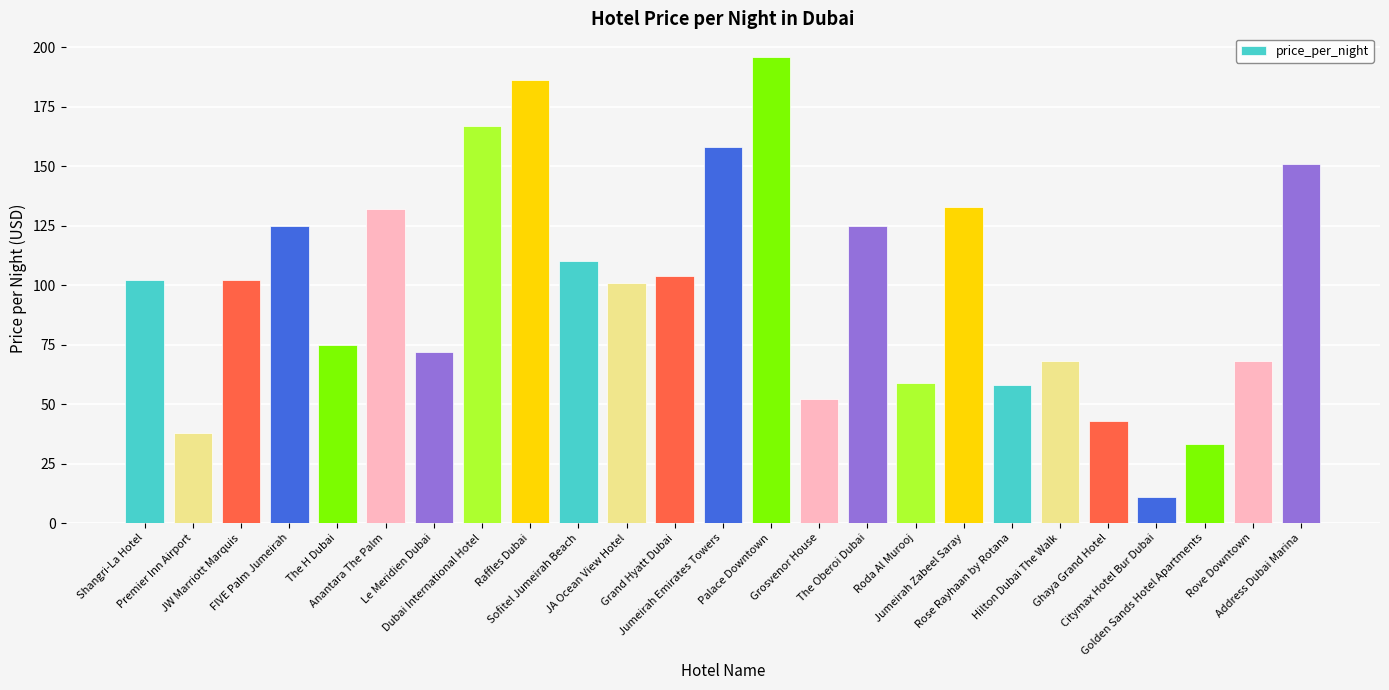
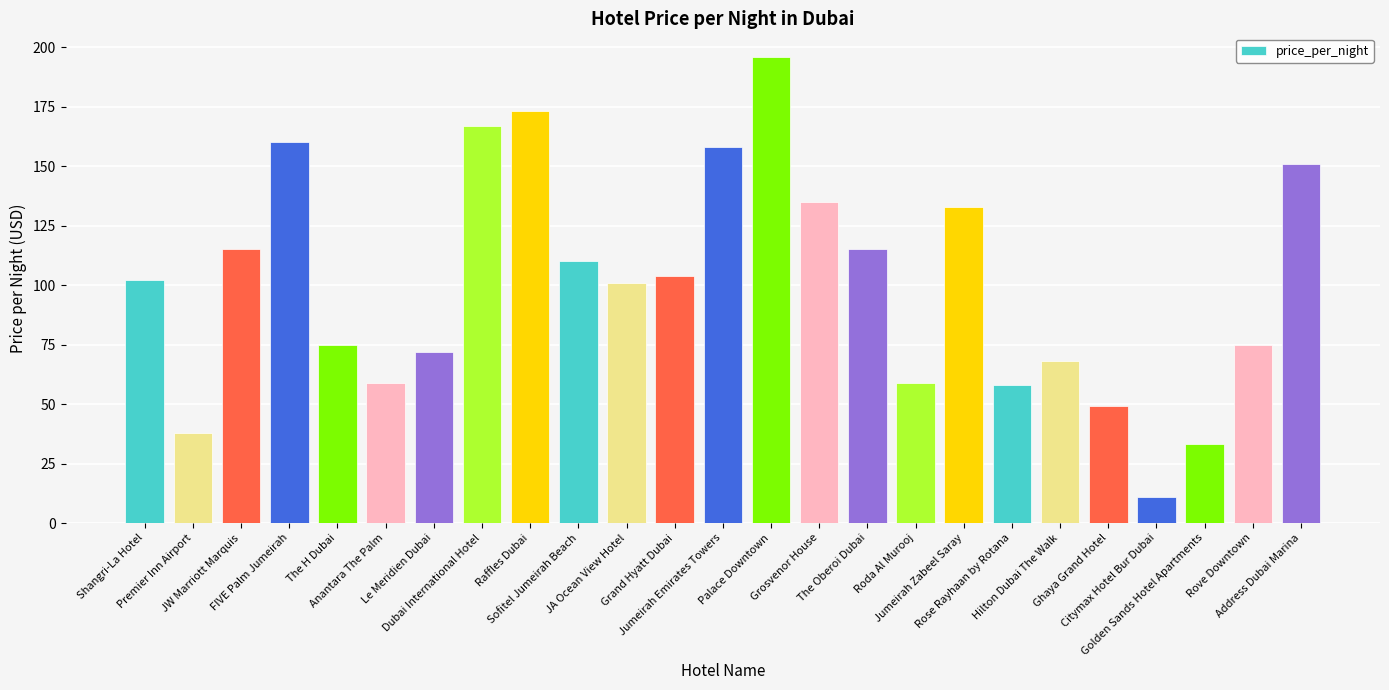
  {
    "Shangri-La Hotel": 102,
    "Premier Inn Airport": 38,
-   "JW Marriott Marquis": 102,
-   "FIVE Palm Jumeirah": 125,
+   "JW Marriott Marquis": 115,
+   "FIVE Palm Jumeirah": 160,
    "The H Dubai": 75,
-   "Anantara The Palm": 132,
+   "Anantara The Palm": 59,
    "Le Meridien Dubai": 72,
    "Dubai International Hotel": 167,
-   "Raffles Dubai": 186,
+   "Raffles Dubai": 173,
    "Sofitel Jumeirah Beach": 110,
    "JA Ocean View Hotel": 101,
    "Grand Hyatt Dubai": 104,
    "Jumeirah Emirates Towers": 158,
    "Palace Downtown": 196,
-   "Grosvenor House": 52,
-   "The Oberoi Dubai": 125,
+   "Grosvenor House": 135,
+   "The Oberoi Dubai": 115,
    "Roda Al Murooj": 59,
    "Jumeirah Zabeel Saray": 133,
    "Rose Rayhaan by Rotana": 58,
    "Hilton Dubai The Walk": 68,
-   "Ghaya Grand Hotel": 43,
+   "Ghaya Grand Hotel": 49,
    "Citymax Hotel Bur Dubai": 11,
    "Golden Sands Hotel Apartments": 33,
-   "Rove Downtown": 68,
+   "Rove Downtown": 75,
    "Address Dubai Marina": 151
  }
